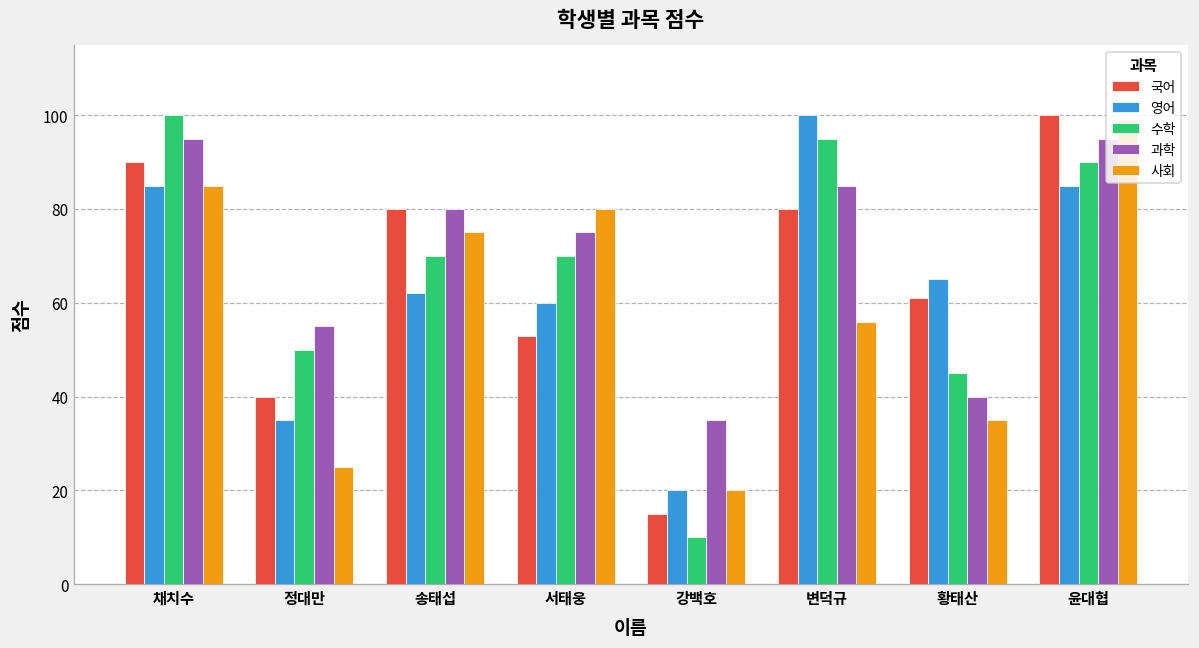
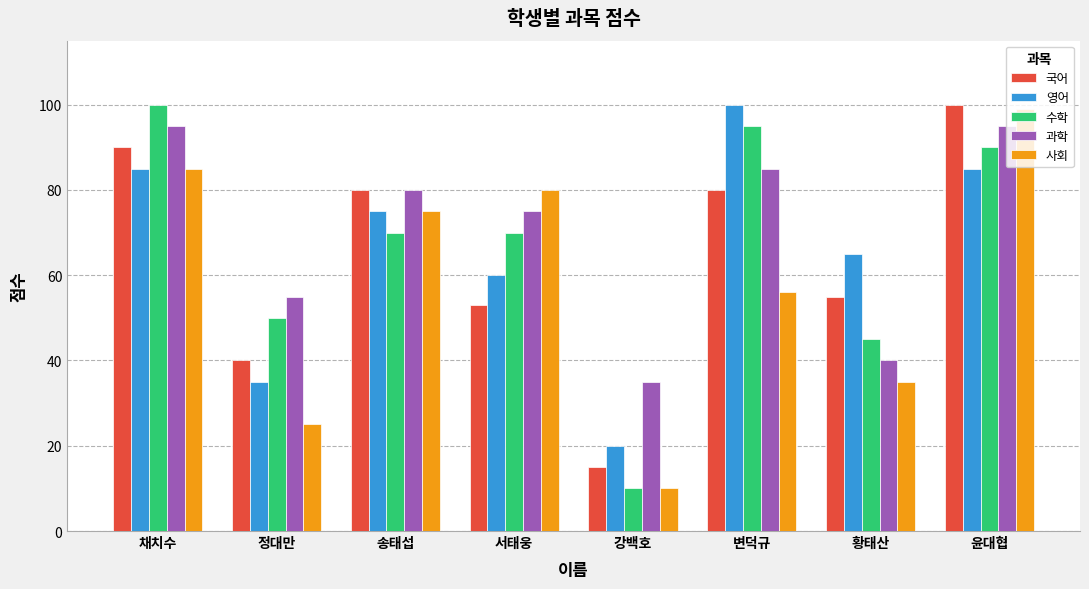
  {
    "국어": {
      "채치수": 90,
      "정대만": 40,
      "송태섭": 80,
      "서태웅": 53,
      "강백호": 15,
      "변덕규": 80,
-     "황태산": 61,
+     "황태산": 55,
      "윤대협": 100
    },
    "영어": {
      "채치수": 85,
      "정대만": 35,
-     "송태섭": 62,
+     "송태섭": 75,
      "서태웅": 60,
      "강백호": 20,
      "변덕규": 100,
      "황태산": 65,
      "윤대협": 85
    },
    "수학": {
      "채치수": 100,
      "정대만": 50,
      "송태섭": 70,
      "서태웅": 70,
      "강백호": 10,
      "변덕규": 95,
      "황태산": 45,
      "윤대협": 90
    },
    "과학": {
      "채치수": 95,
      "정대만": 55,
      "송태섭": 80,
      "서태웅": 75,
      "강백호": 35,
      "변덕규": 85,
      "황태산": 40
    },
    "사회": {
      "채치수": 85,
      "정대만": 25,
      "송태섭": 75,
      "서태웅": 80,
-     "강백호": 20,
+     "강백호": 10,
      "변덕규": 56,
      "황태산": 35
    }
  }
